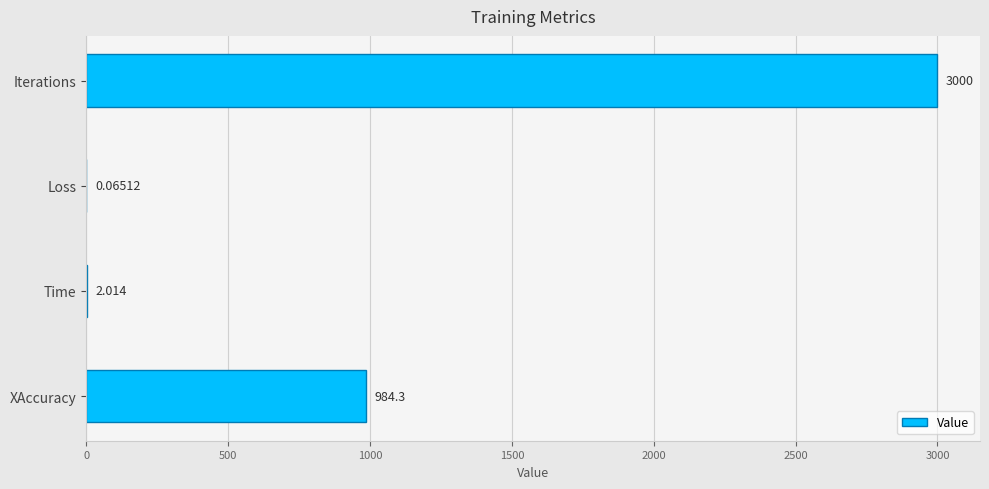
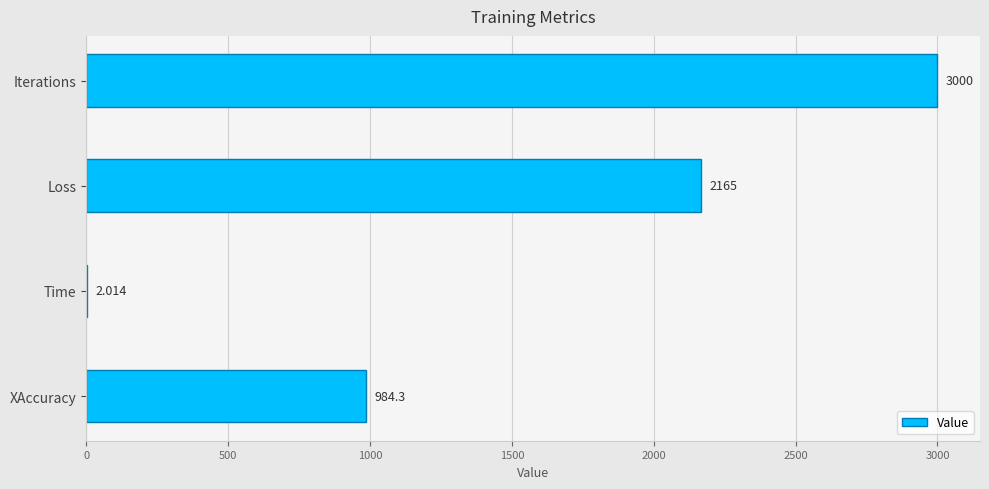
  {
    "Iterations": 3000,
-   "Loss": 0.06512,
+   "Loss": 2165,
    "Time": 2.014,
    "XAccuracy": 984.3
  }
